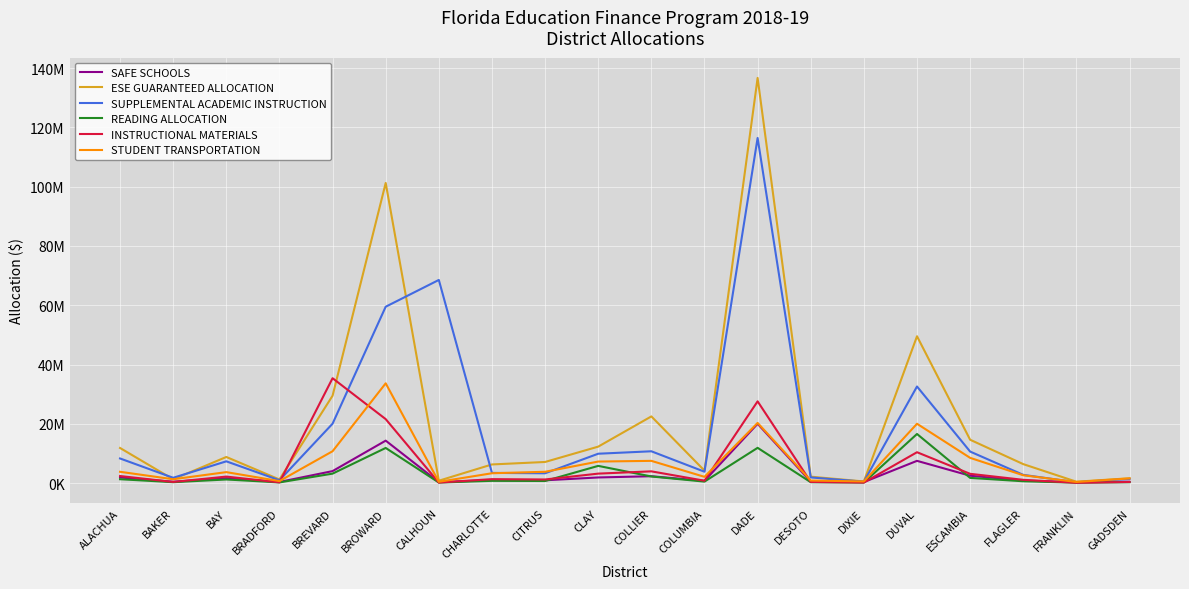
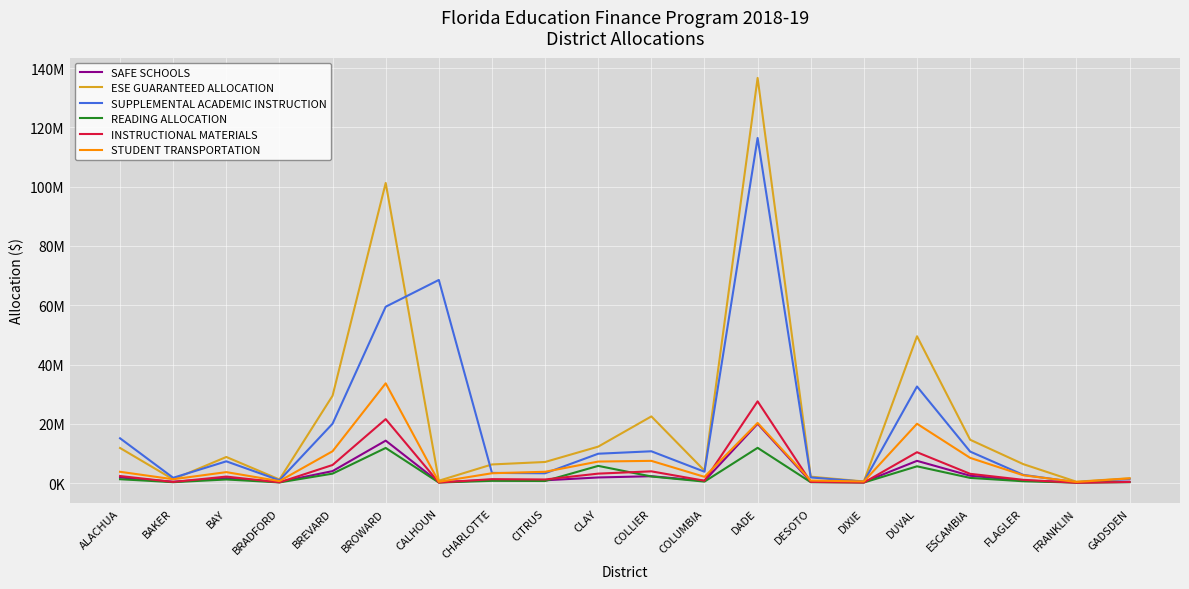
  {
    "SAFE SCHOOLS": {
      "BROWARD": 14000000,
      "CLAY": 2000000,
      "DUVAL": 8000000
    },
    "SUPPLEMENTAL ACADEMIC INSTRUCTION": {
-     "ALACHUA": 8000000,
+     "ALACHUA": 15000000,
      "BAY": 7000000,
      "BREVARD": 20000000,
      "BROWARD": 60000000,
      "CALHOUN": 69000000,
      "CLAY": 10000000,
      "COLLIER": 11000000,
      "DADE": 116000000,
      "DUVAL": 33000000,
      "ESCAMBIA": 11000000
    },
    "READING ALLOCATION": {
      "BROWARD": 12000000,
      "CLAY": 6000000,
      "DADE": 12000000,
-     "DUVAL": 17000000
+     "DUVAL": 6000000
    },
    "INSTRUCTIONAL MATERIALS": {
-     "BREVARD": 35000000,
+     "BREVARD": 6000000,
      "BROWARD": 22000000,
      "CLAY": 3000000,
      "COLLIER": 4000000,
      "DADE": 28000000,
      "DUVAL": 10000000
    }
  }
